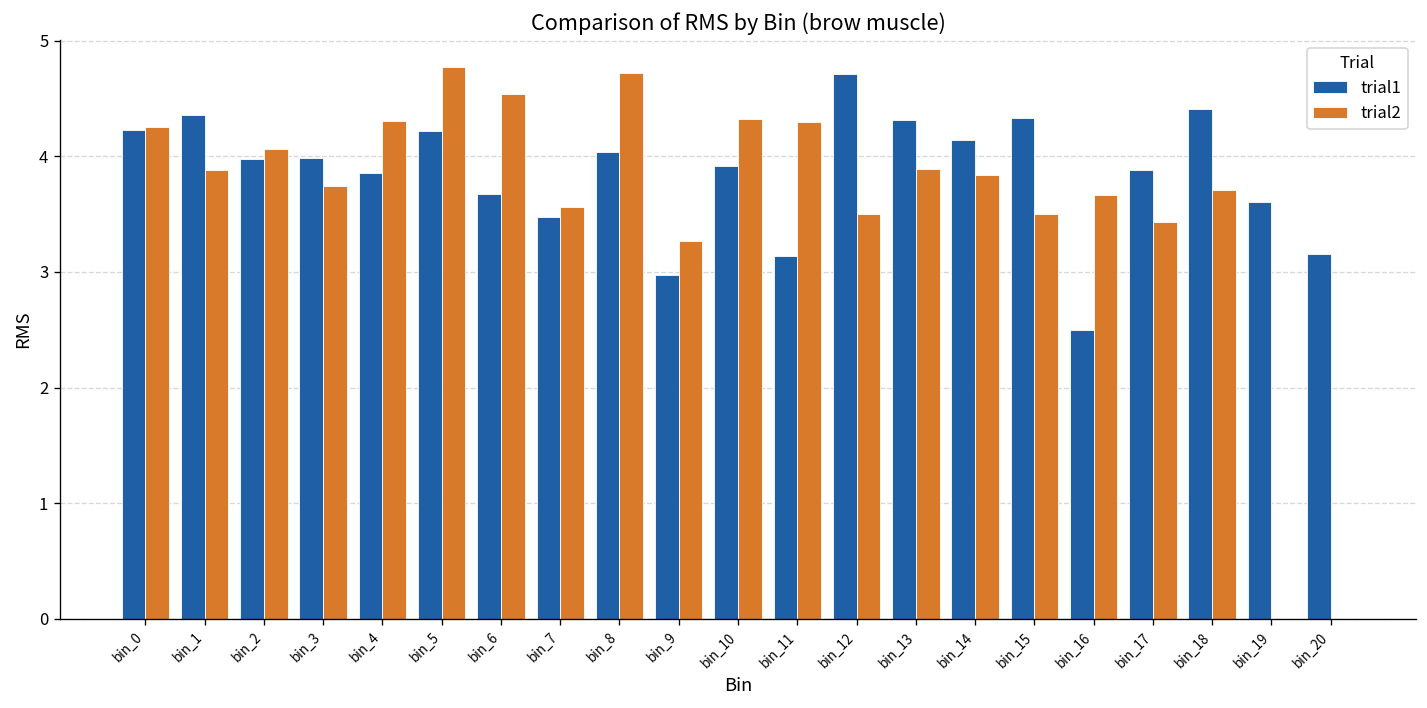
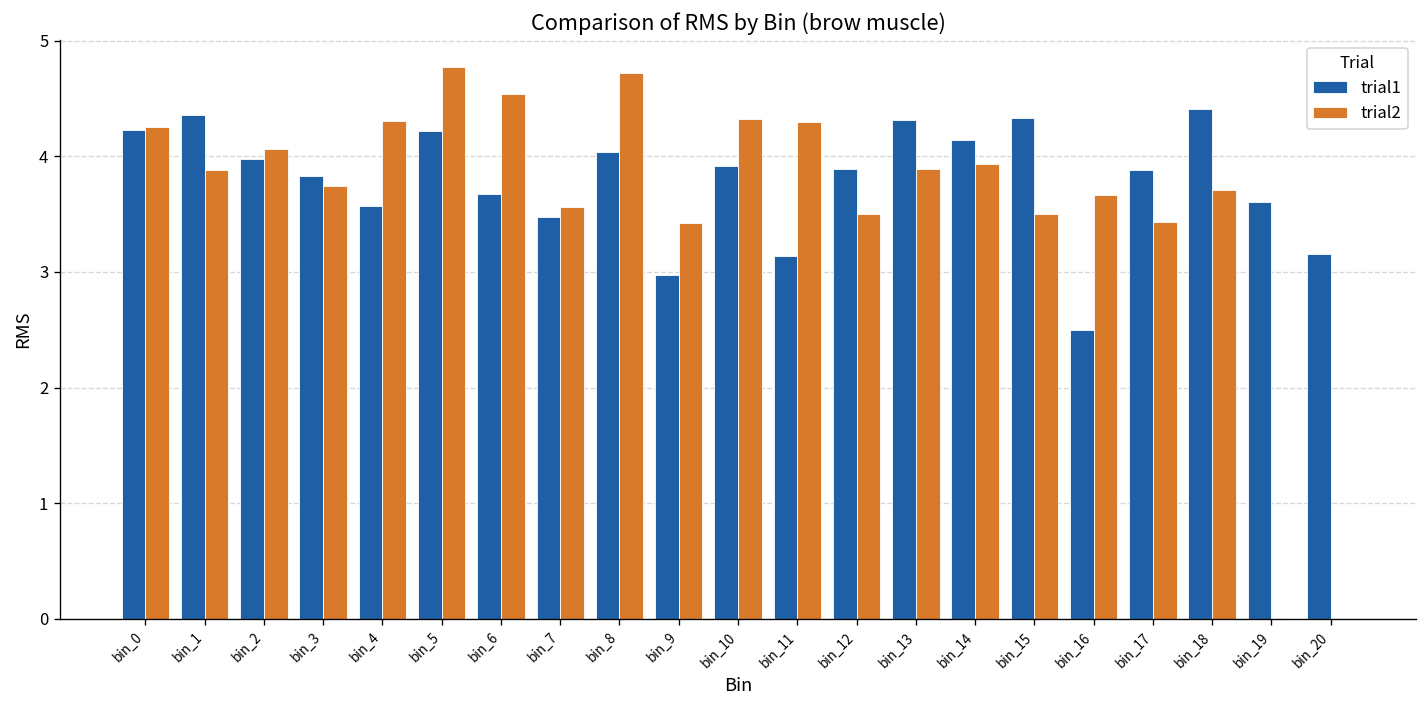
  {
    "trial1": {
      "bin_0": 4.2,
      "bin_1": 4.4,
      "bin_2": 4.0,
-     "bin_3": 4.0,
-     "bin_4": 3.9,
+     "bin_3": 3.8,
+     "bin_4": 3.6,
      "bin_5": 4.2,
      "bin_6": 3.7,
      "bin_7": 3.5,
      "bin_8": 4.0,
      "bin_9": 3.0,
      "bin_10": 3.9,
      "bin_11": 3.1,
-     "bin_12": 4.7,
+     "bin_12": 3.9,
      "bin_13": 4.3,
      "bin_14": 4.1,
      "bin_15": 4.3,
      "bin_16": 2.5,
      "bin_17": 3.9,
      "bin_18": 4.4,
      "bin_19": 3.6,
      "bin_20": 3.2
    },
    "trial2": {
      "bin_0": 4.3,
      "bin_1": 3.9,
      "bin_2": 4.1,
      "bin_3": 3.7,
      "bin_4": 4.3,
      "bin_5": 4.8,
      "bin_6": 4.5,
      "bin_7": 3.6,
      "bin_8": 4.7,
-     "bin_9": 3.3,
+     "bin_9": 3.4,
      "bin_10": 4.3,
      "bin_11": 4.3,
      "bin_12": 3.5,
      "bin_13": 3.9,
-     "bin_14": 3.8,
+     "bin_14": 3.9,
      "bin_15": 3.5,
      "bin_16": 3.7,
      "bin_17": 3.4,
      "bin_18": 3.7,
      "bin_19": 0.0,
      "bin_20": 0.0
    }
  }
